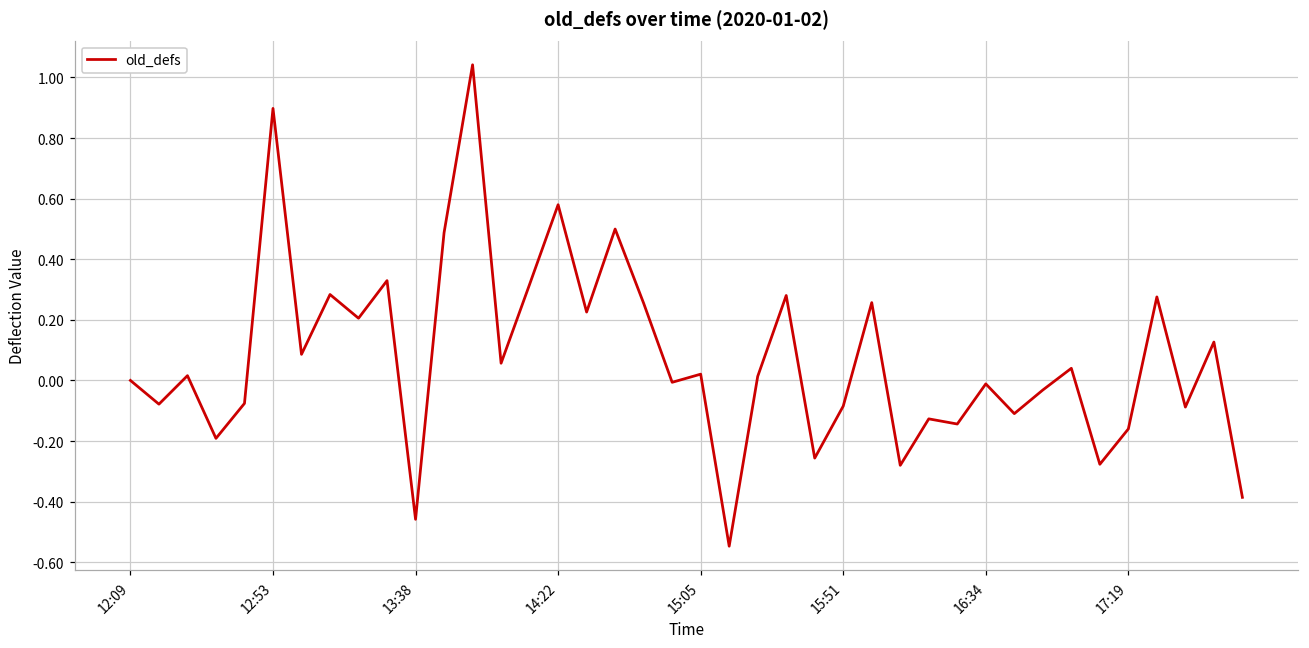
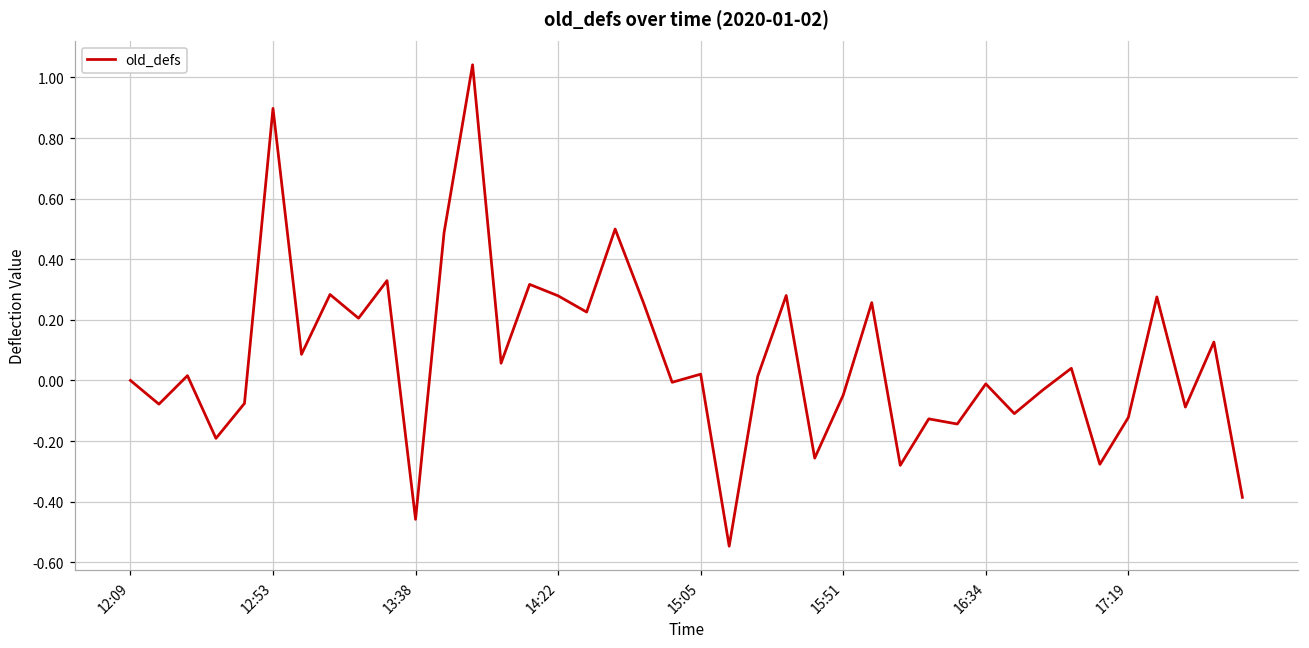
  {
    "12:09": 0.00,
    "12:53": 0.90,
    "13:38": -0.46,
-   "14:22": 0.58,
+   "14:22": 0.28,
    "15:05": 0.02,
-   "15:51": -0.08,
+   "15:51": -0.05,
    "16:34": -0.01,
-   "17:19": -0.16
+   "17:19": -0.12
  }
